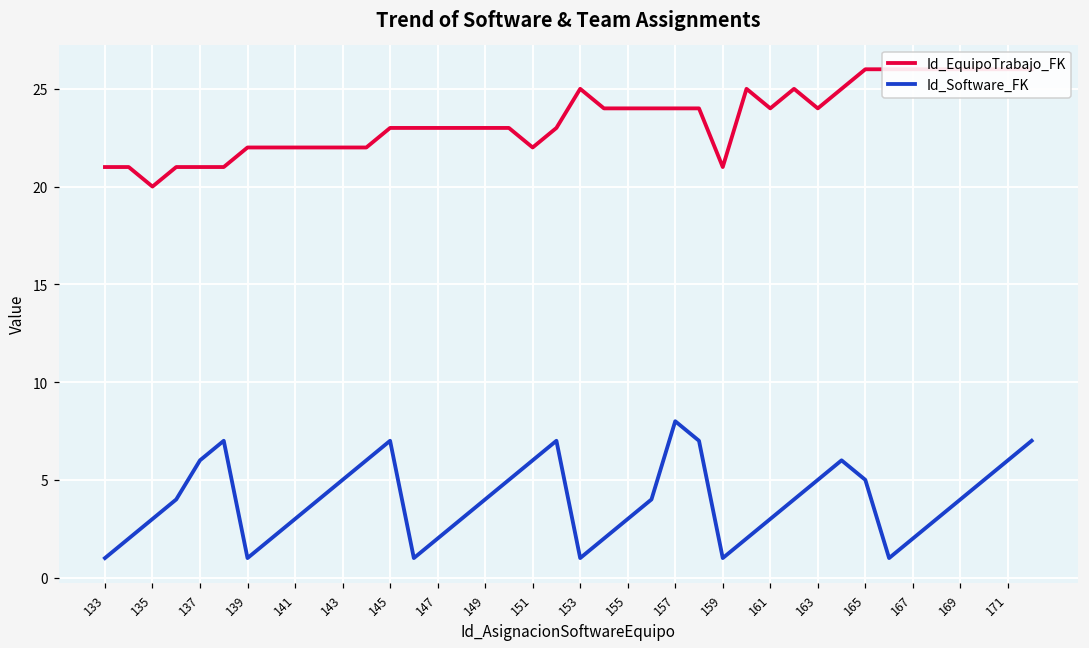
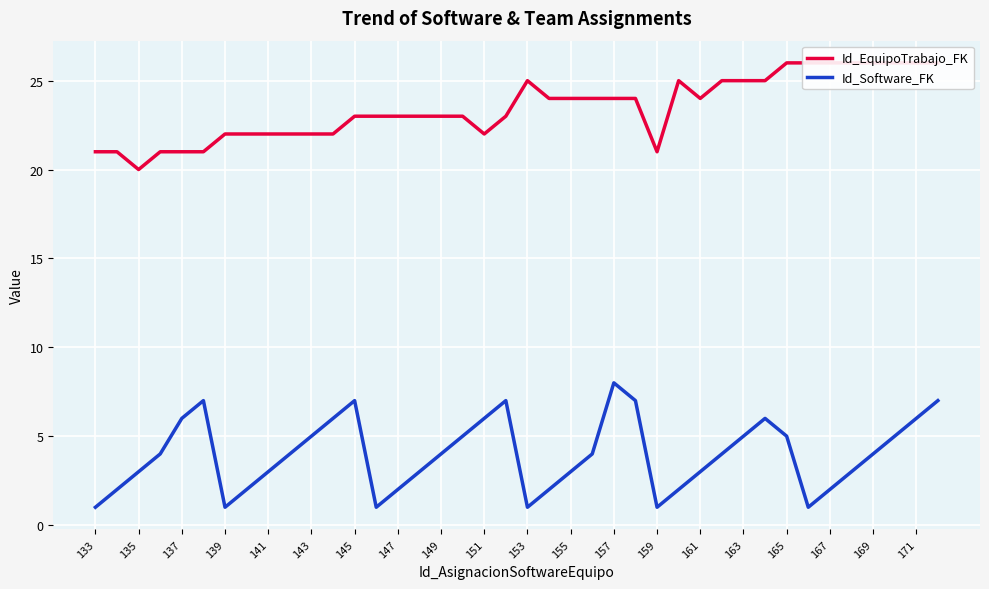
  {
    "Id_EquipoTrabajo_FK": {
      "133": 21,
      "135": 20,
      "137": 21,
      "139": 22,
      "141": 22,
      "143": 22,
      "145": 23,
      "147": 23,
      "149": 23,
      "151": 22,
      "153": 25,
      "155": 24,
      "157": 24,
      "159": 21,
      "161": 24,
-     "163": 24,
+     "163": 25,
      "165": 26
    },
    "Id_Software_FK": {
      "133": 1,
      "135": 3,
      "137": 6,
      "139": 1,
      "141": 3,
      "143": 5,
      "145": 7,
      "147": 2,
      "149": 4,
      "151": 6,
      "153": 1,
      "155": 3,
      "157": 8,
      "159": 1,
      "161": 3,
      "163": 5,
      "165": 5,
      "167": 2,
      "169": 4,
      "171": 6
    }
  }
